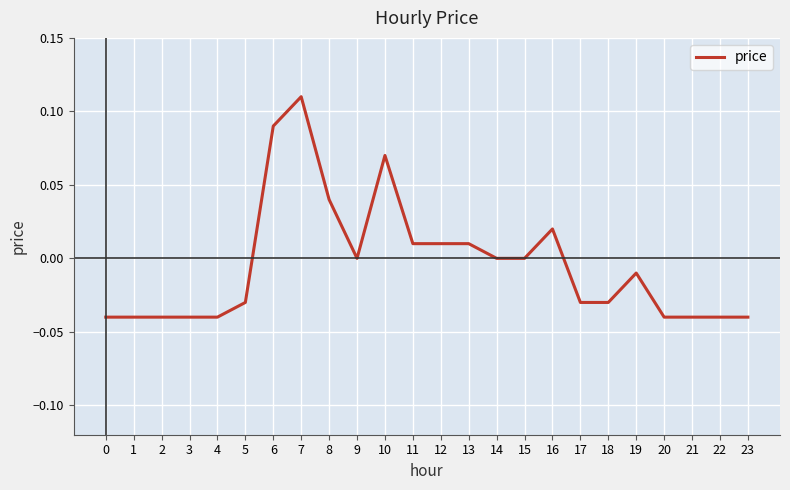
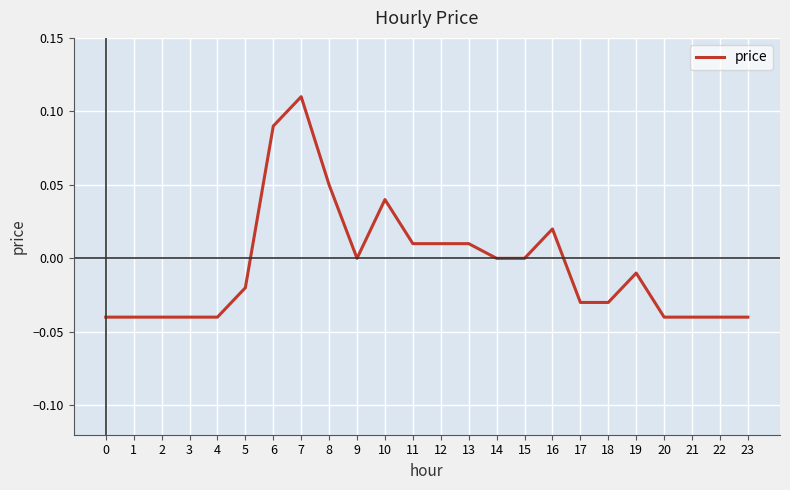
  {
    "0": -0.04,
    "1": -0.04,
    "2": -0.04,
    "3": -0.04,
    "4": -0.04,
-   "5": -0.03,
+   "5": -0.02,
    "6": 0.09,
    "7": 0.11,
-   "8": 0.04,
+   "8": 0.05,
    "9": 0.00,
-   "10": 0.07,
+   "10": 0.04,
    "11": 0.01,
    "12": 0.01,
    "13": 0.01,
    "14": 0.00,
    "15": 0.00,
    "16": 0.02,
    "17": -0.03,
    "18": -0.03,
    "19": -0.01,
    "20": -0.04,
    "21": -0.04,
    "22": -0.04,
    "23": -0.04
  }
